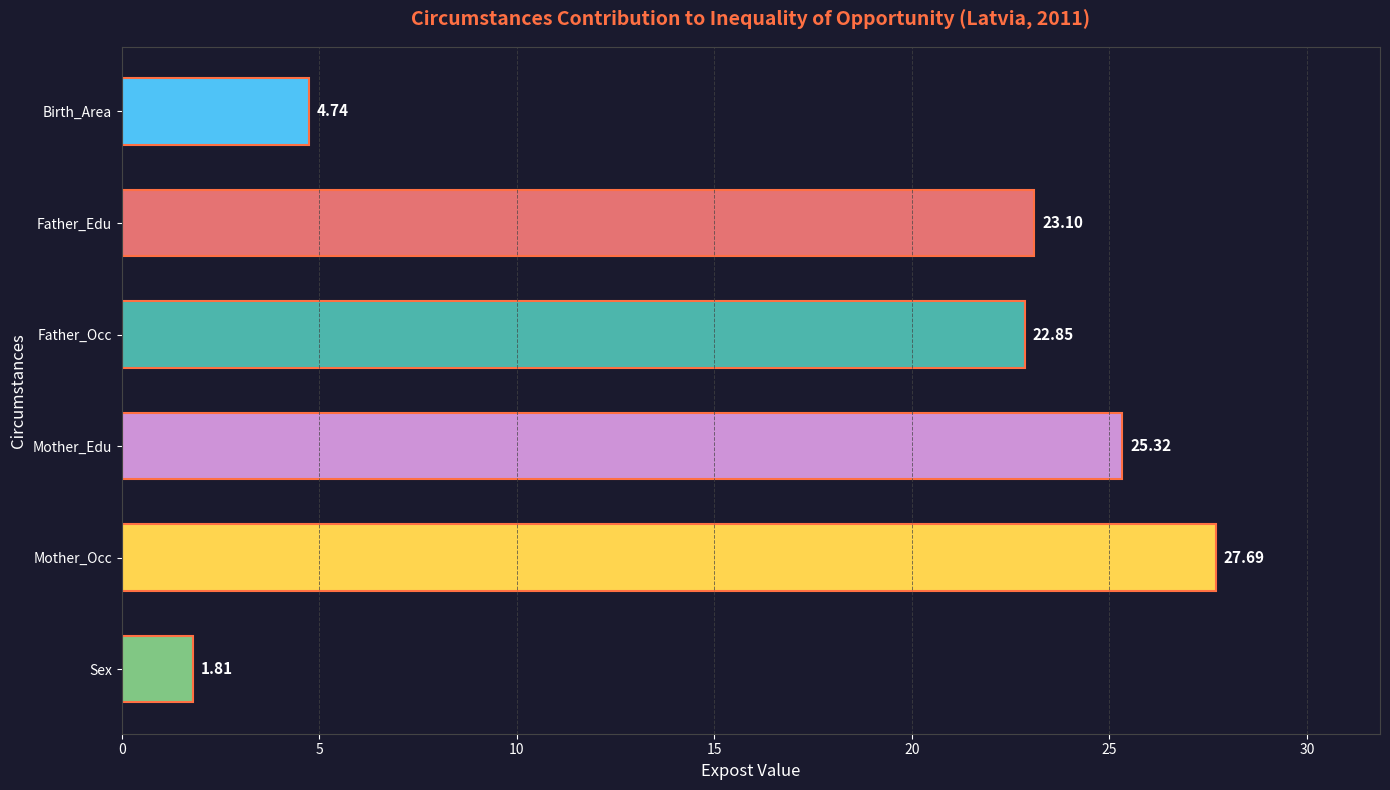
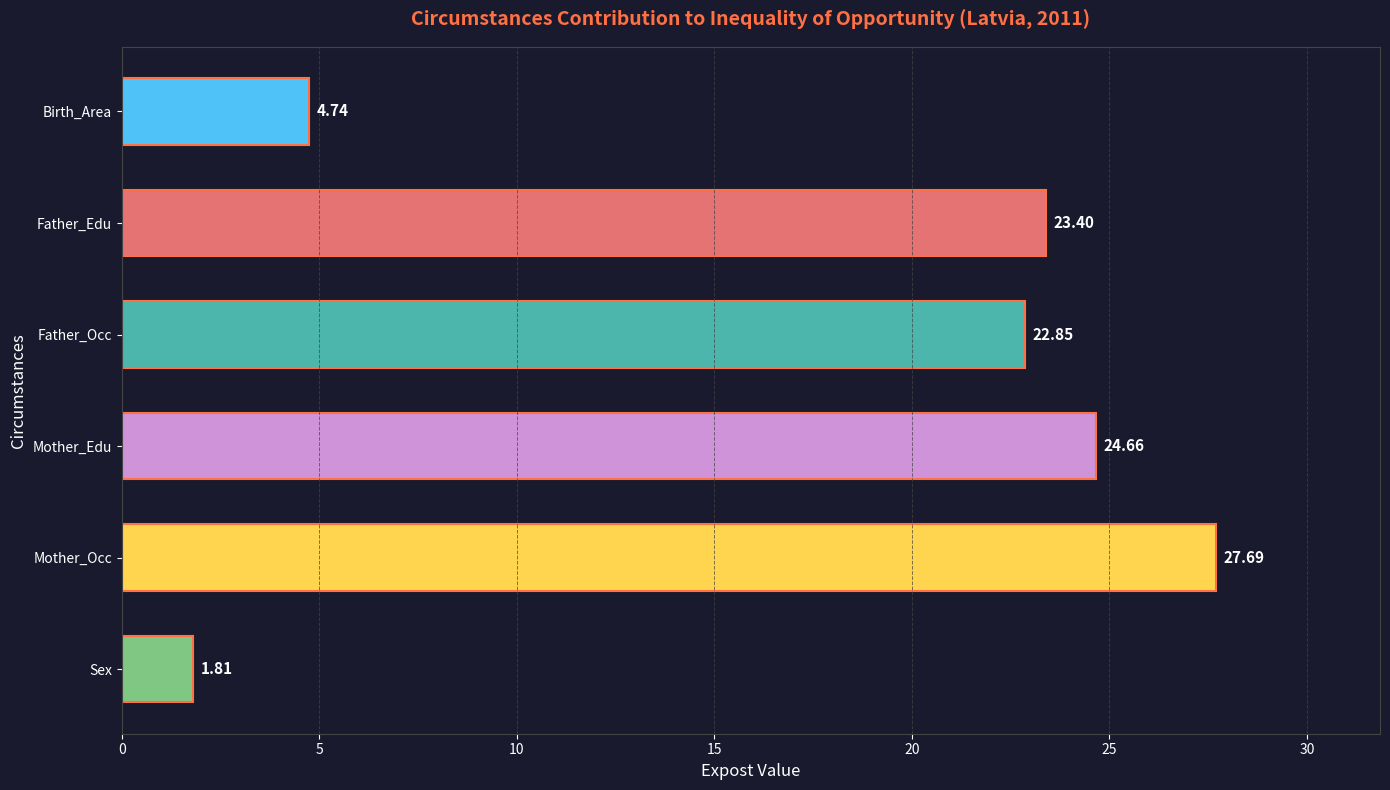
  {
    "Birth_Area": 4.74,
-   "Father_Edu": 23.10,
+   "Father_Edu": 23.40,
    "Father_Occ": 22.85,
-   "Mother_Edu": 25.32,
+   "Mother_Edu": 24.66,
    "Mother_Occ": 27.69,
    "Sex": 1.81
  }
